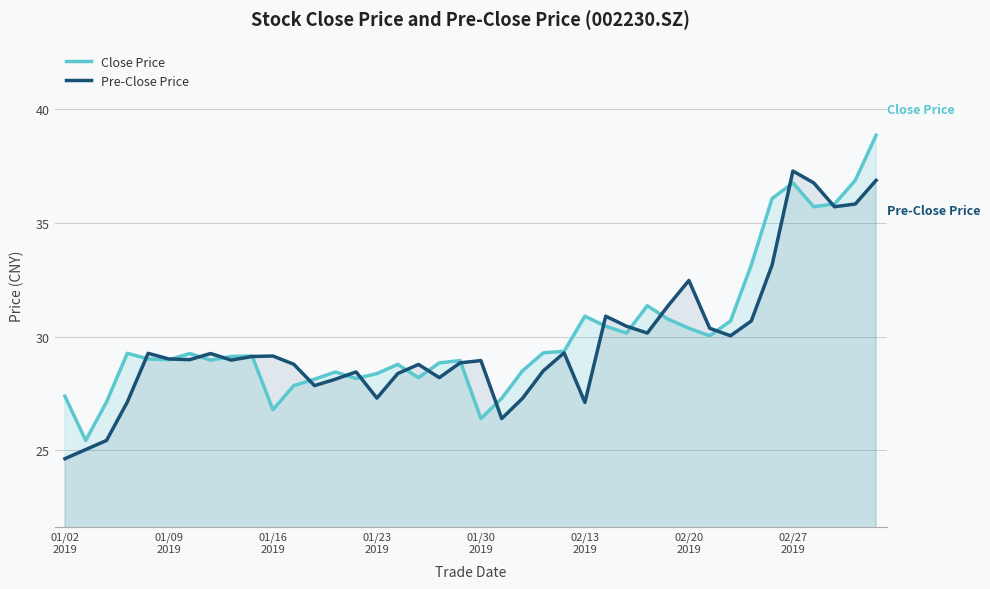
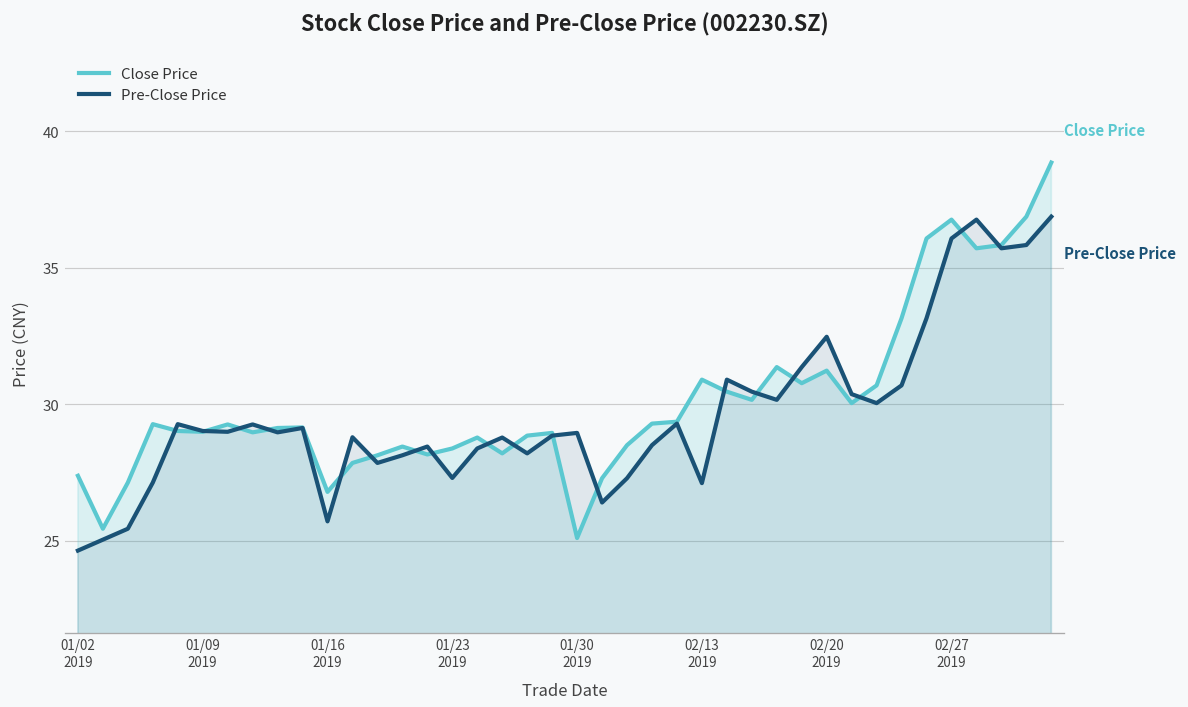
  {
    "Close Price": {
      "01/02 2019": 27.4,
      "01/16 2019": 26.8,
      "01/23 2019": 28.4,
-     "01/30 2019": 26.4,
+     "01/30 2019": 25.1,
      "02/13 2019": 30.9,
-     "02/20 2019": 30.4,
+     "02/20 2019": 31.2,
      "02/27 2019": 36.8
    },
    "Pre-Close Price": {
      "01/02 2019": 24.6,
-     "01/16 2019": 29.2,
+     "01/16 2019": 25.7,
      "01/23 2019": 27.3,
      "01/30 2019": 29.0,
      "02/13 2019": 27.1,
      "02/20 2019": 32.5,
-     "02/27 2019": 37.3
+     "02/27 2019": 36.1
    }
  }
